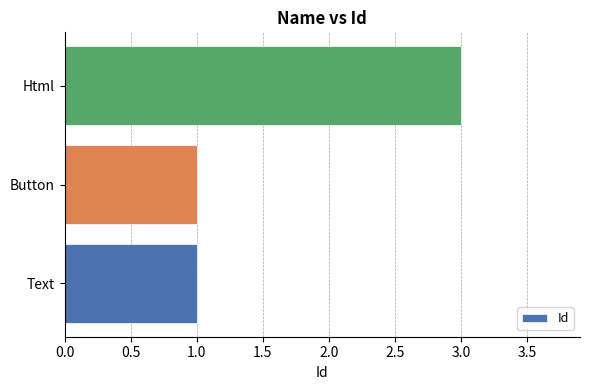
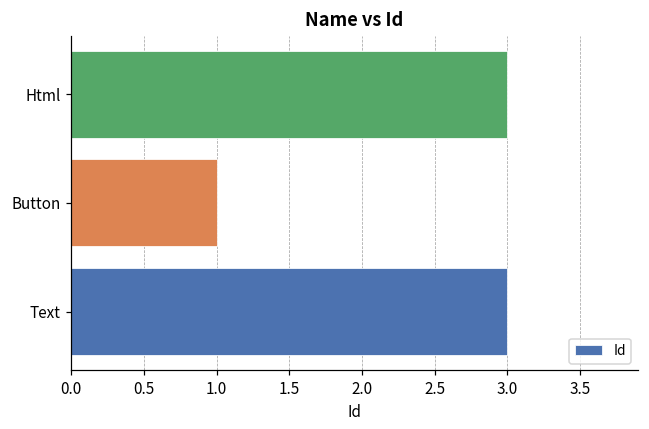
  {
    "Html": 3,
    "Button": 1,
-   "Text": 1
+   "Text": 3
  }
